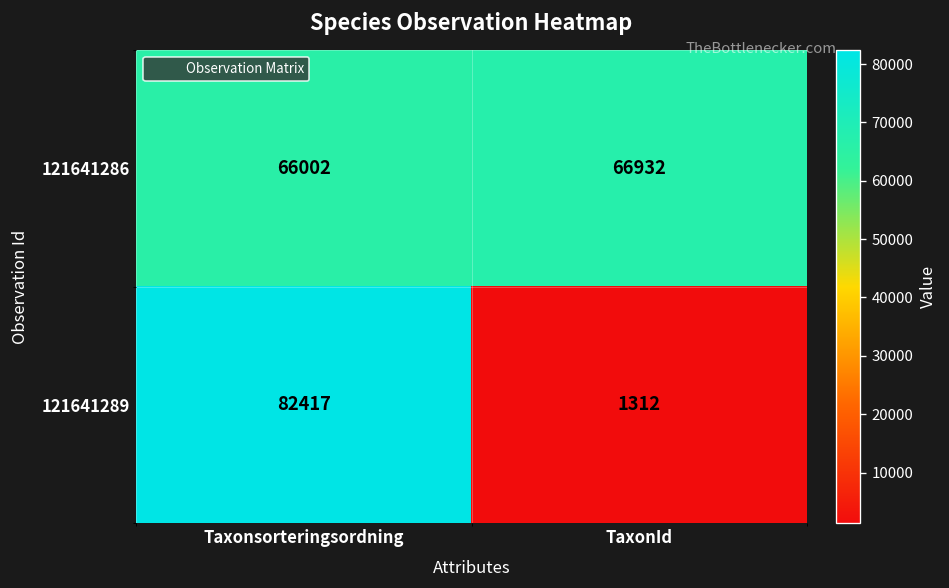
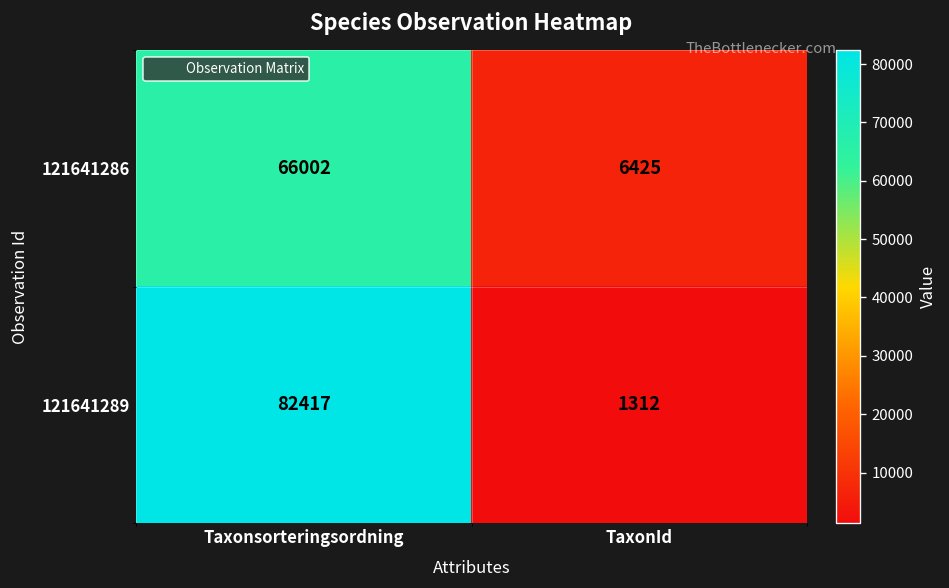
  {
    "121641286": {
      "Taxonsorteringsordning": 66002,
-     "TaxonId": 66932
+     "TaxonId": 6425
    },
    "121641289": {
      "Taxonsorteringsordning": 82417,
      "TaxonId": 1312
    }
  }
